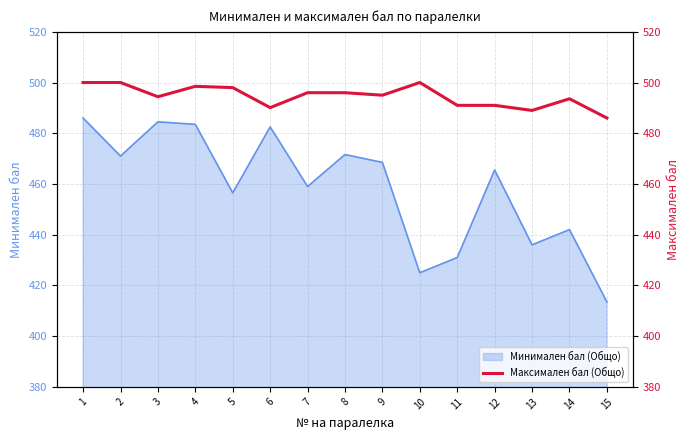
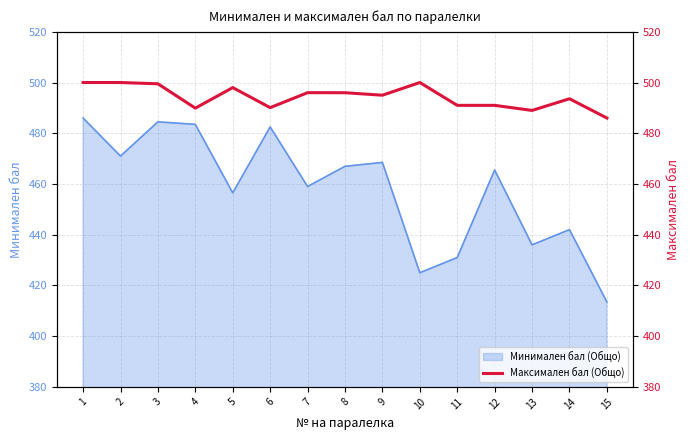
  {
    "Минимален бал (Общо)": {
      "1": 486,
      "2": 471,
      "3": 485,
      "4": 484,
      "5": 457,
      "6": 483,
      "7": 459,
-     "8": 472,
+     "8": 467,
      "9": 469,
      "10": 425,
      "11": 431,
      "12": 466,
      "13": 436,
      "14": 442,
      "15": 414
    },
    "Максимален бал (Общо)": {
      "1": 500,
      "2": 500,
-     "3": 494,
-     "4": 499,
+     "3": 500,
+     "4": 490,
      "5": 498,
      "6": 490,
      "7": 496,
      "8": 496,
      "9": 495,
      "10": 500,
      "11": 491,
      "12": 491,
      "13": 489,
      "14": 494,
      "15": 486
    }
  }
